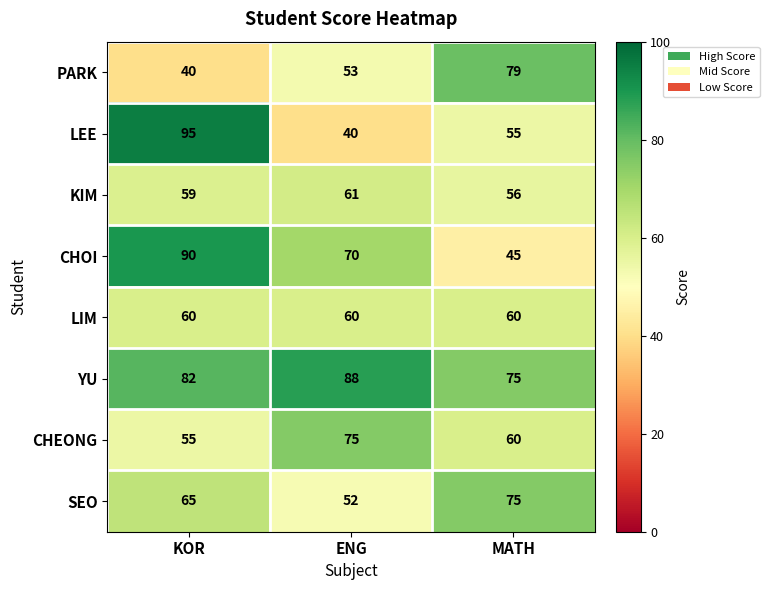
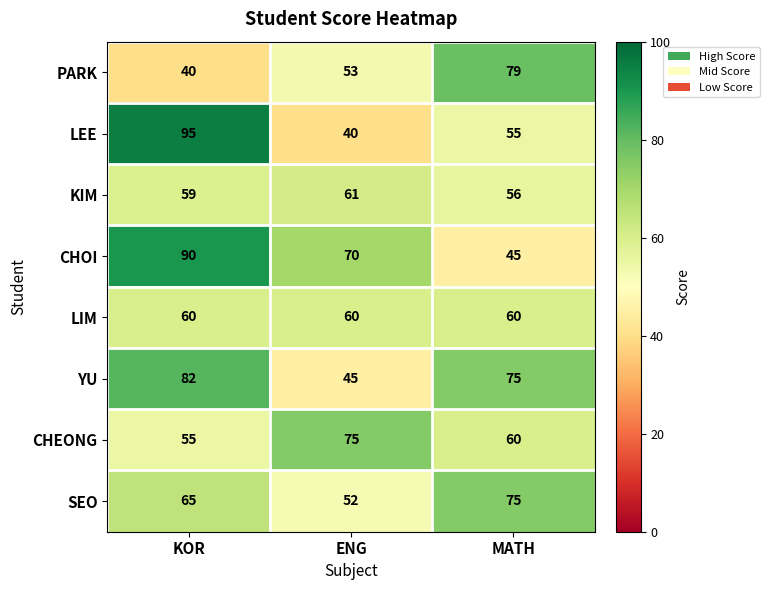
  {
    "PARK": {
      "KOR": 40,
      "ENG": 53,
      "MATH": 79
    },
    "LEE": {
      "KOR": 95,
      "ENG": 40,
      "MATH": 55
    },
    "KIM": {
      "KOR": 59,
      "ENG": 61,
      "MATH": 56
    },
    "CHOI": {
      "KOR": 90,
      "ENG": 70,
      "MATH": 45
    },
    "LIM": {
      "KOR": 60,
      "ENG": 60,
      "MATH": 60
    },
    "YU": {
      "KOR": 82,
-     "ENG": 88,
+     "ENG": 45,
      "MATH": 75
    },
    "CHEONG": {
      "KOR": 55,
      "ENG": 75,
      "MATH": 60
    },
    "SEO": {
      "KOR": 65,
      "ENG": 52,
      "MATH": 75
    }
  }
